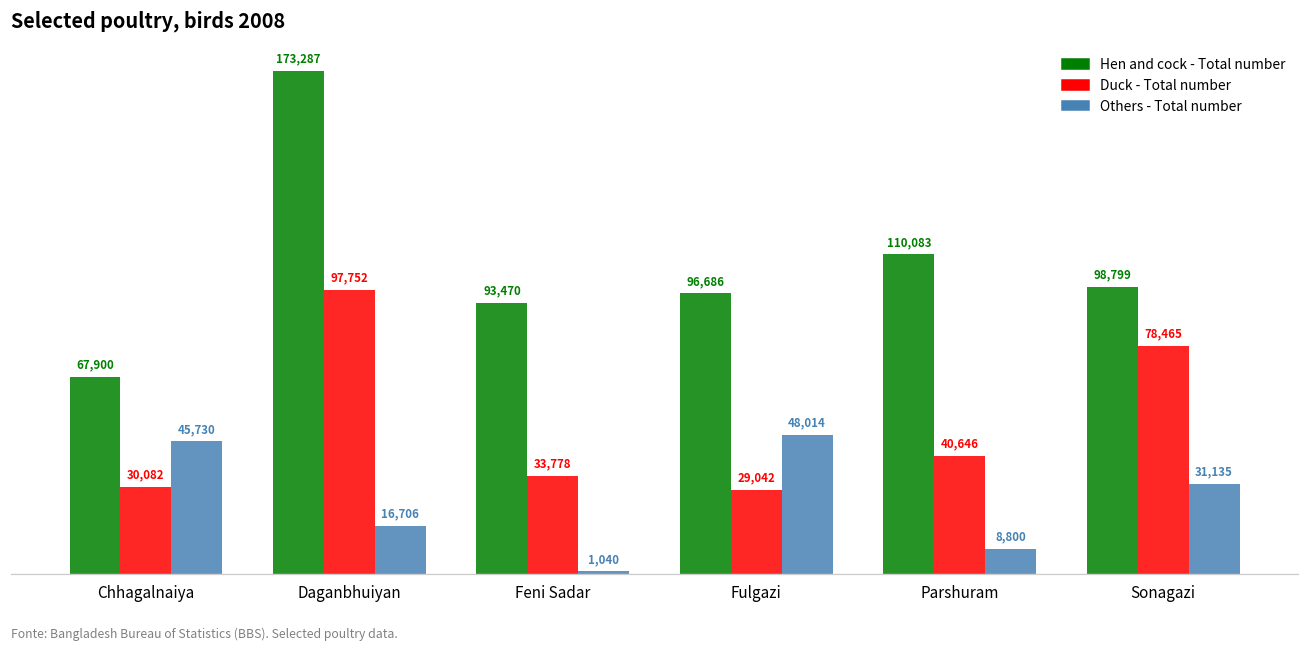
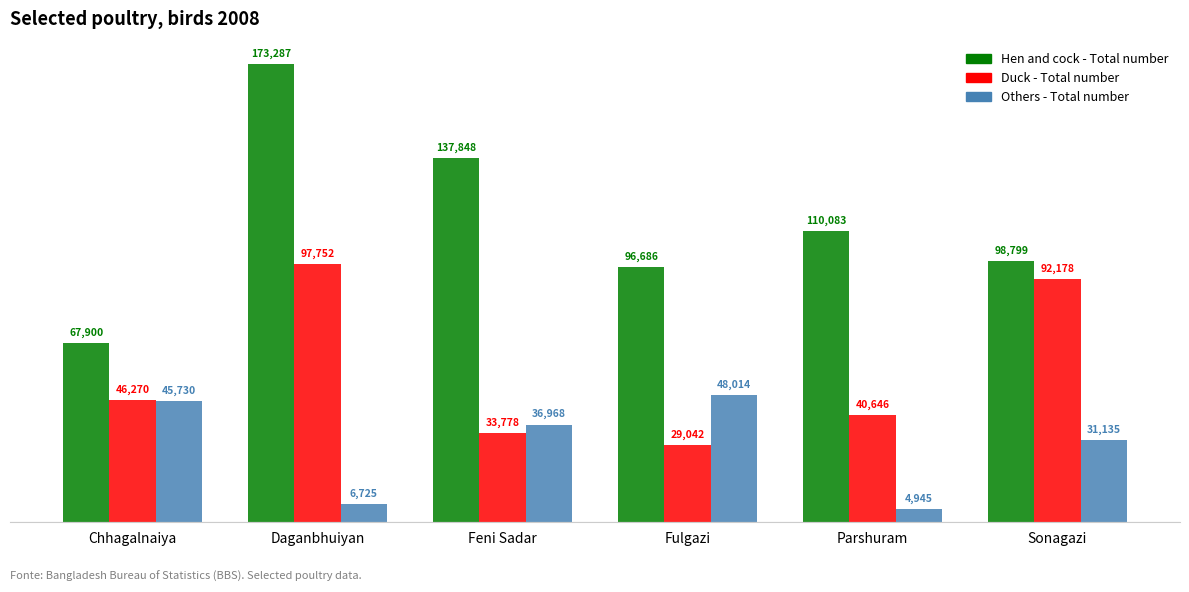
  {
    "Hen and cock - Total number": {
      "Chhagalnaiya": "67,900",
      "Daganbhuiyan": "173,287",
-     "Feni Sadar": "93,470",
+     "Feni Sadar": "137,848",
      "Fulgazi": "96,686",
      "Parshuram": "110,083",
      "Sonagazi": "98,799"
    },
    "Duck - Total number": {
-     "Chhagalnaiya": "30,082",
+     "Chhagalnaiya": "46,270",
      "Daganbhuiyan": "97,752",
      "Feni Sadar": "33,778",
      "Fulgazi": "29,042",
      "Parshuram": "40,646",
-     "Sonagazi": "78,465"
+     "Sonagazi": "92,178"
    },
    "Others - Total number": {
      "Chhagalnaiya": "45,730",
-     "Daganbhuiyan": "16,706",
-     "Feni Sadar": "1,040",
+     "Daganbhuiyan": "6,725",
+     "Feni Sadar": "36,968",
      "Fulgazi": "48,014",
-     "Parshuram": "8,800",
+     "Parshuram": "4,945",
      "Sonagazi": "31,135"
    }
  }
